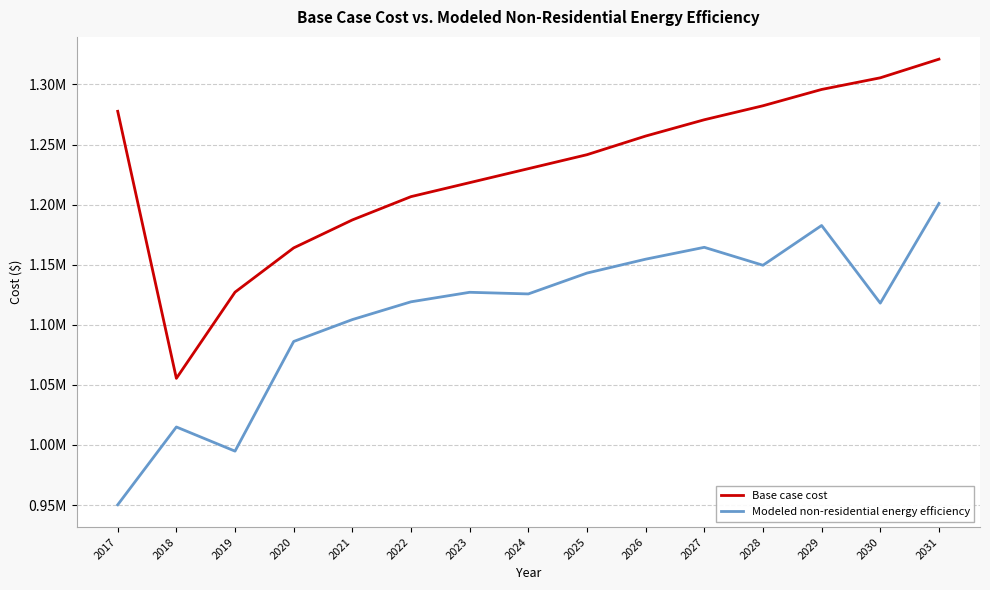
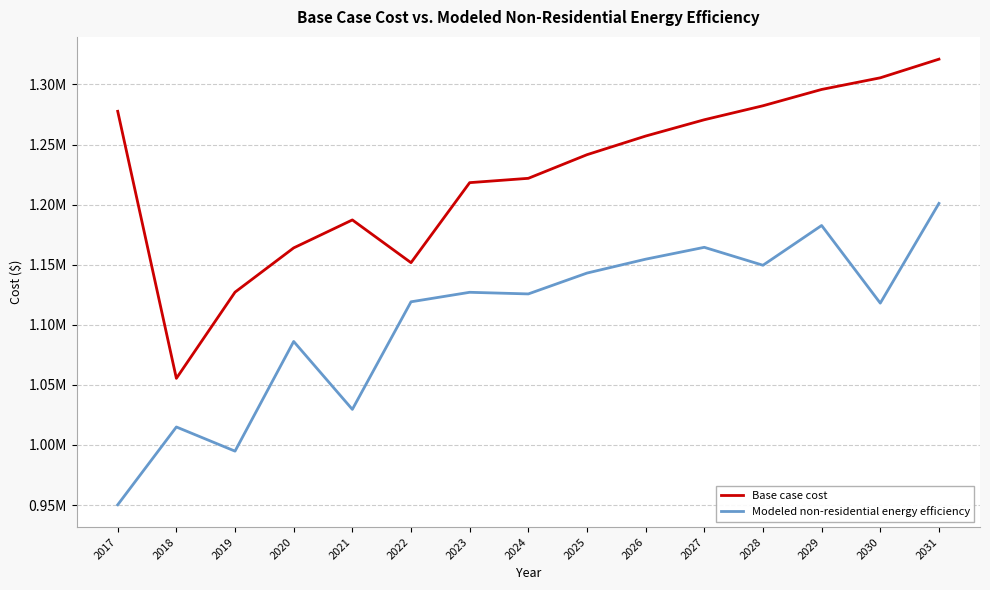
  {
    "Base case cost": {
      "2017": 1278000,
      "2018": 1055000,
      "2019": 1127000,
      "2020": 1164000,
      "2021": 1187000,
-     "2022": 1207000,
+     "2022": 1152000,
      "2023": 1218000,
-     "2024": 1230000,
+     "2024": 1222000,
      "2025": 1242000,
      "2026": 1257000,
      "2027": 1271000,
      "2028": 1282000,
      "2029": 1296000,
      "2030": 1306000,
      "2031": 1321000
    },
    "Modeled non-residential energy efficiency": {
      "2017": 950000,
      "2018": 1015000,
      "2019": 995000,
      "2020": 1086000,
-     "2021": 1104000,
+     "2021": 1030000,
      "2022": 1119000,
      "2023": 1127000,
      "2024": 1126000,
      "2025": 1143000,
      "2026": 1155000,
      "2027": 1164000,
      "2028": 1150000,
      "2029": 1183000,
      "2030": 1118000,
      "2031": 1201000
    }
  }
